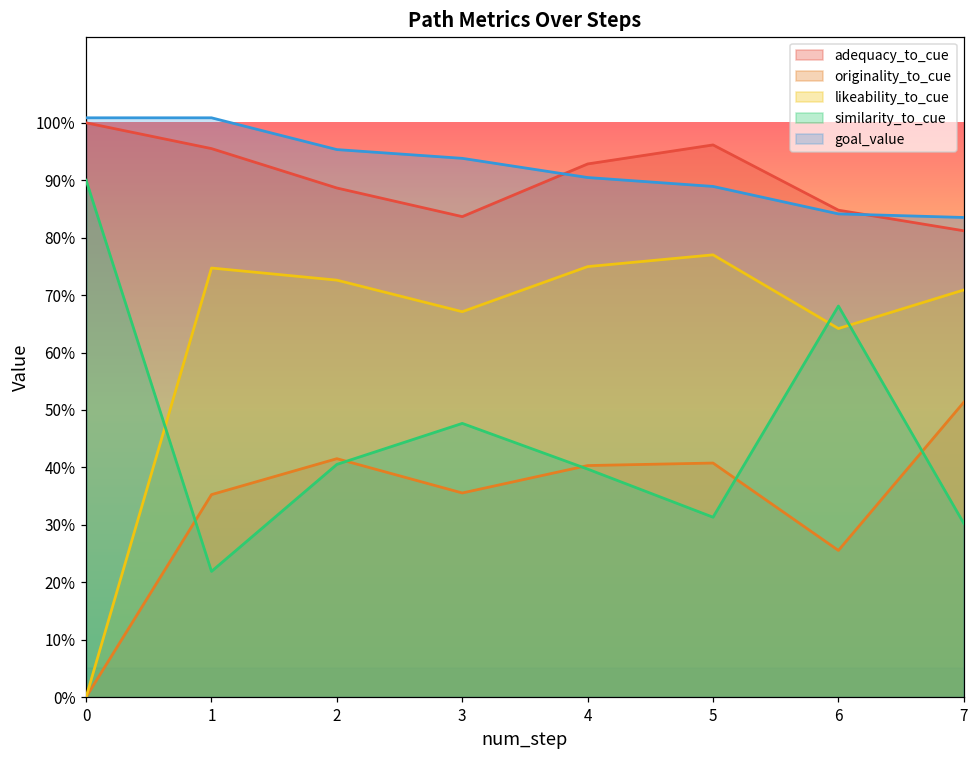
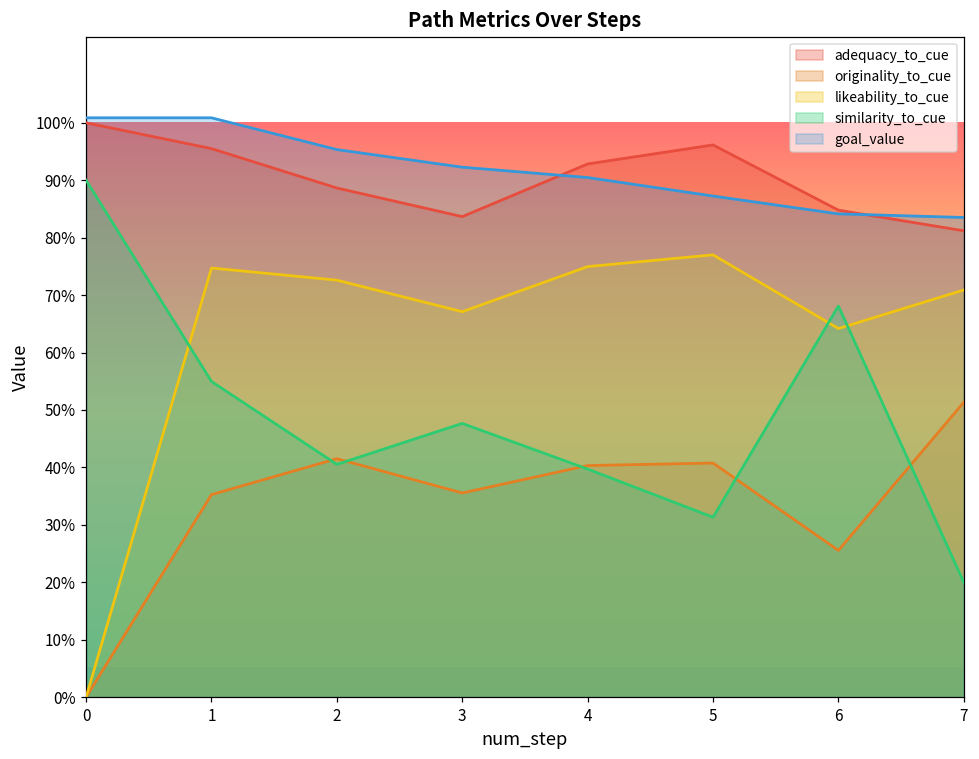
  {
    "similarity_to_cue": {
      "0": "90%",
-     "1": "22%",
+     "1": "55%",
      "2": "41%",
      "3": "48%",
      "4": "40%",
      "5": "31%",
      "6": "68%",
-     "7": "30%"
+     "7": "20%"
    },
    "goal_value": {
      "0": "101%",
      "1": "101%",
      "2": "95%",
-     "3": "94%",
+     "3": "92%",
      "4": "90%",
-     "5": "89%",
+     "5": "87%",
      "6": "84%",
      "7": "84%"
    }
  }
